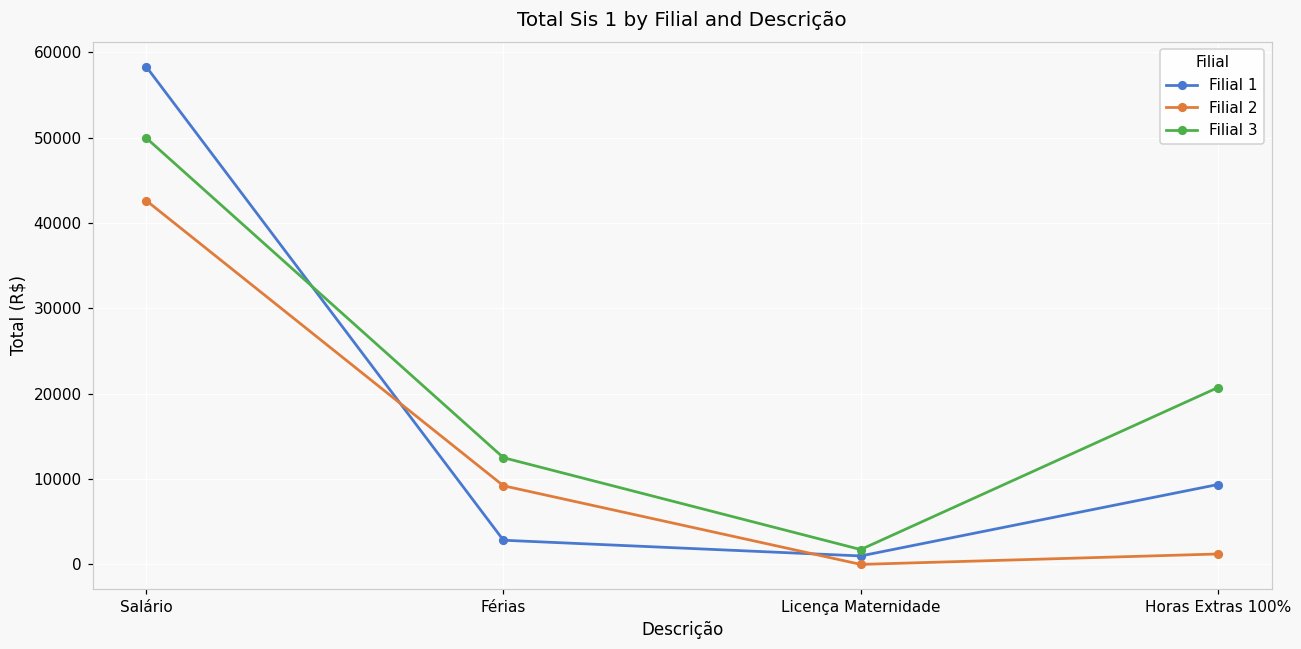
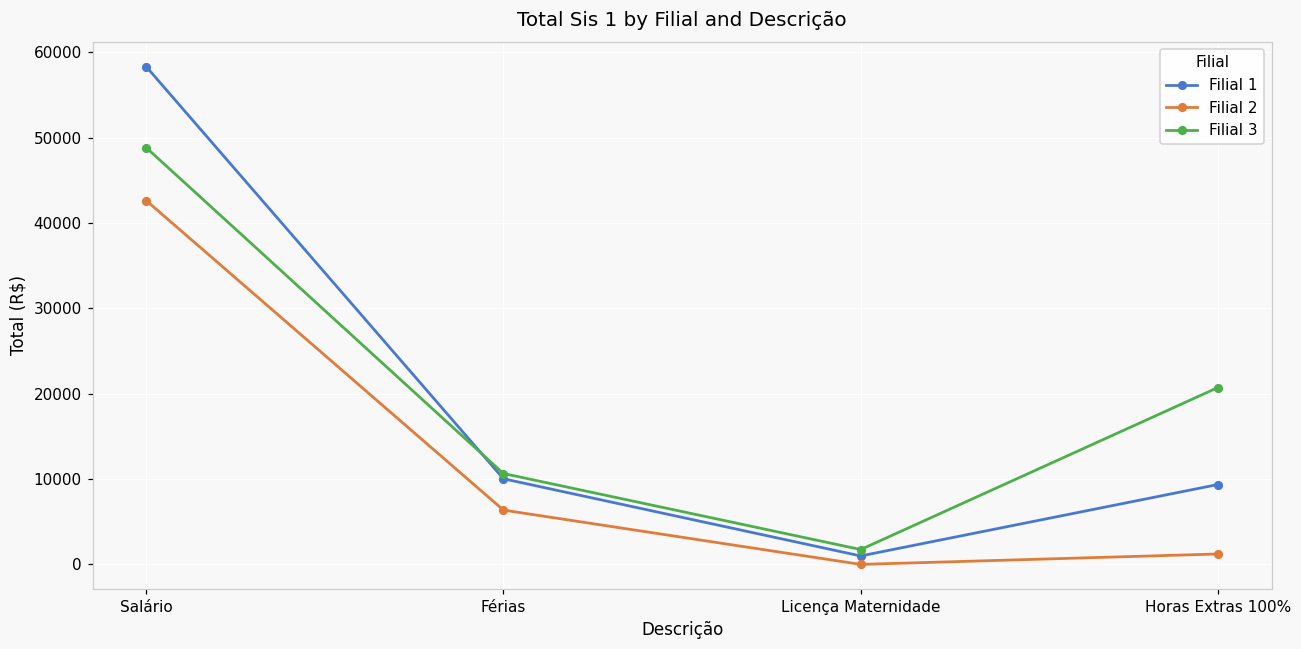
  {
    "Filial 1": {
      "Salário": 58000,
-     "Férias": 3000,
+     "Férias": 10000,
      "Licença Maternidade": 1000,
      "Horas Extras 100%": 9000
    },
    "Filial 2": {
      "Salário": 43000,
-     "Férias": 9000,
+     "Férias": 6000,
      "Licença Maternidade": 0,
      "Horas Extras 100%": 1000
    },
    "Filial 3": {
-     "Salário": 50000,
-     "Férias": 13000,
+     "Salário": 49000,
+     "Férias": 11000,
      "Licença Maternidade": 2000,
      "Horas Extras 100%": 21000
    }
  }
